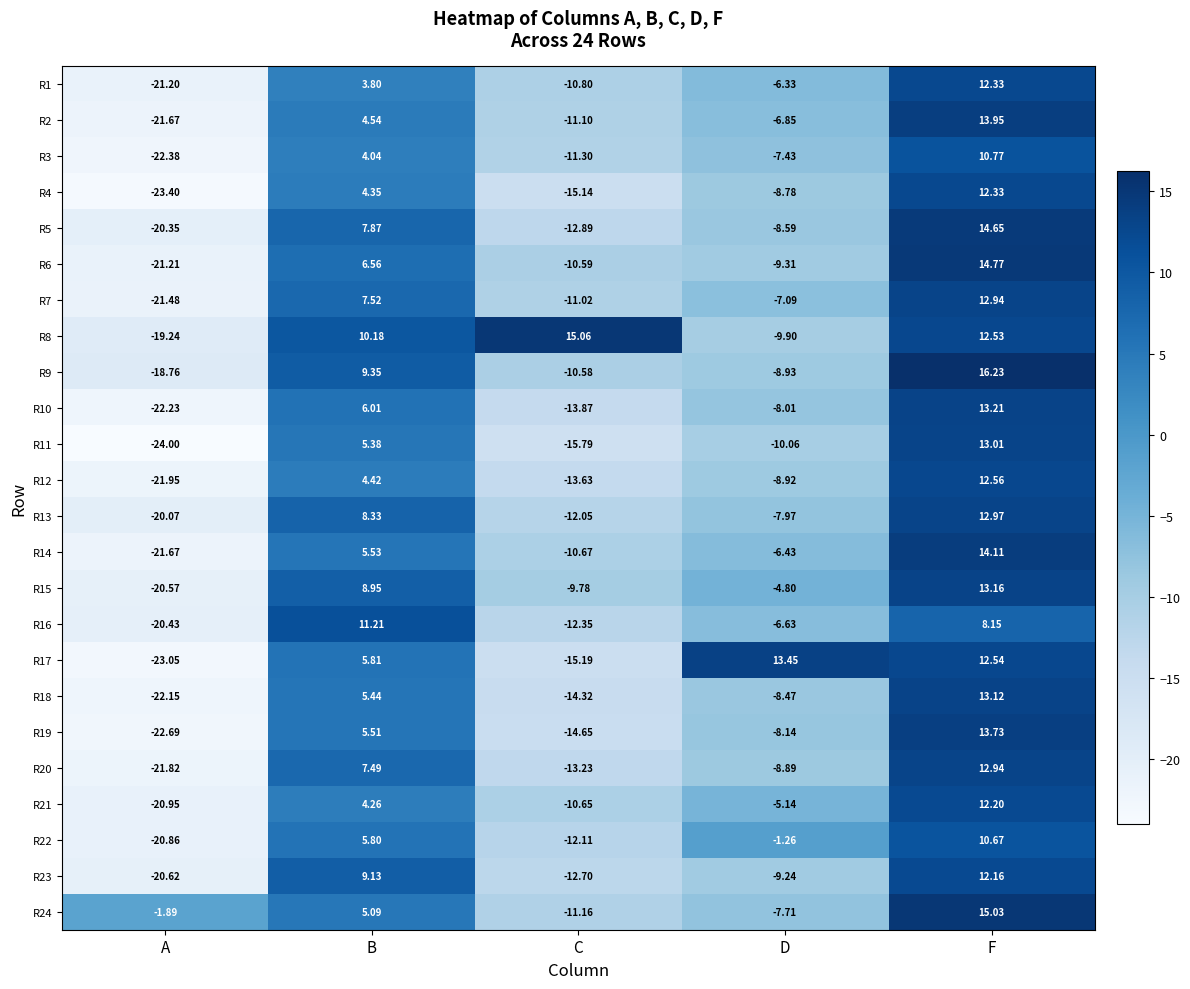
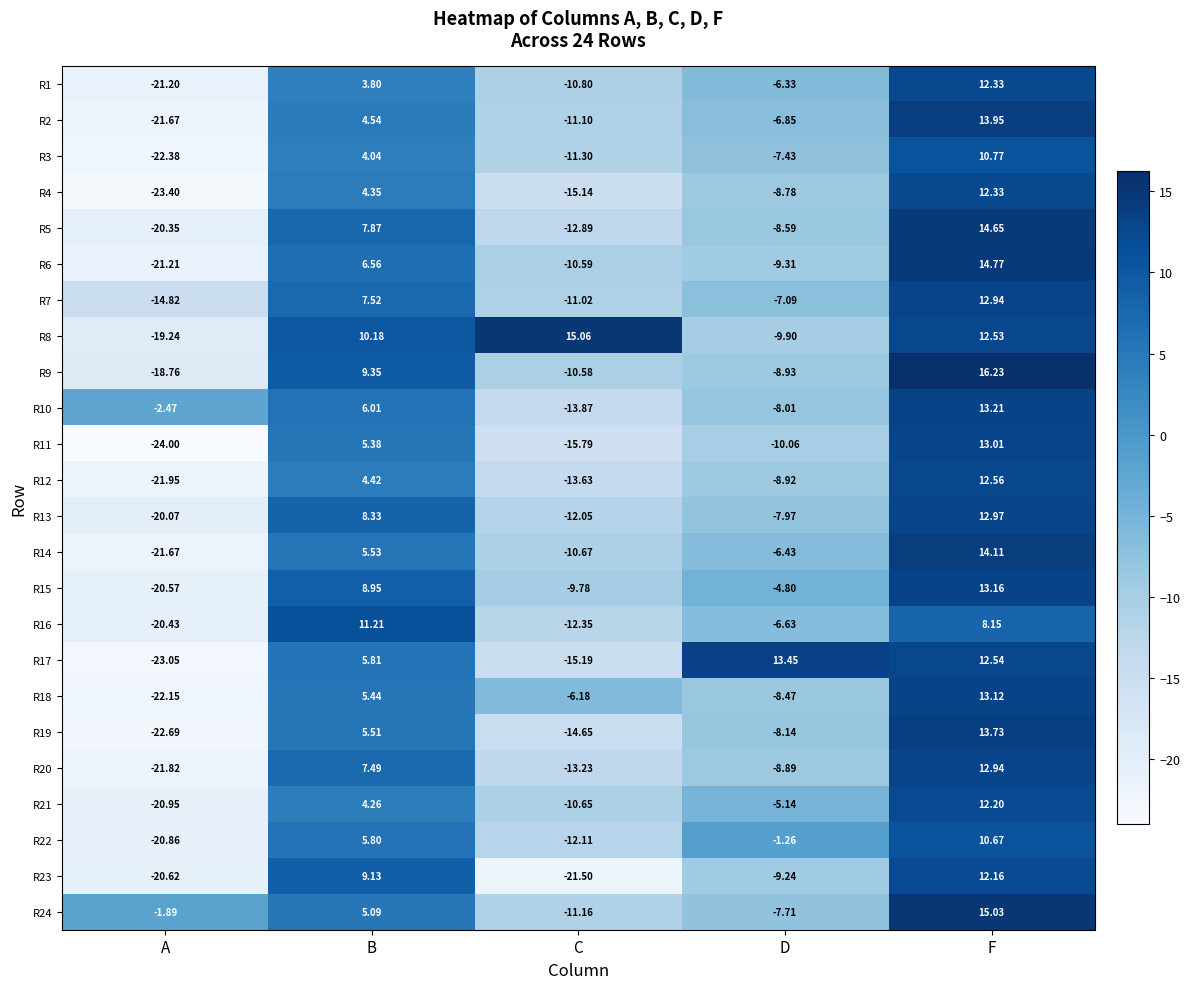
  {
    "R1": {
      "A": -21.20,
      "B": 3.80,
      "C": -10.80,
      "D": -6.33,
      "F": 12.33
    },
    "R2": {
      "A": -21.67,
      "B": 4.54,
      "C": -11.10,
      "D": -6.85,
      "F": 13.95
    },
    "R3": {
      "A": -22.38,
      "B": 4.04,
      "C": -11.30,
      "D": -7.43,
      "F": 10.77
    },
    "R4": {
      "A": -23.40,
      "B": 4.35,
      "C": -15.14,
      "D": -8.78,
      "F": 12.33
    },
    "R5": {
      "A": -20.35,
      "B": 7.87,
      "C": -12.89,
      "D": -8.59,
      "F": 14.65
    },
    "R6": {
      "A": -21.21,
      "B": 6.56,
      "C": -10.59,
      "D": -9.31,
      "F": 14.77
    },
    "R7": {
-     "A": -21.48,
+     "A": -14.82,
      "B": 7.52,
      "C": -11.02,
      "D": -7.09,
      "F": 12.94
    },
    "R8": {
      "A": -19.24,
      "B": 10.18,
      "C": 15.06,
      "D": -9.90,
      "F": 12.53
    },
    "R9": {
      "A": -18.76,
      "B": 9.35,
      "C": -10.58,
      "D": -8.93,
      "F": 16.23
    },
    "R10": {
-     "A": -22.23,
+     "A": -2.47,
      "B": 6.01,
      "C": -13.87,
      "D": -8.01,
      "F": 13.21
    },
    "R11": {
      "A": -24.00,
      "B": 5.38,
      "C": -15.79,
      "D": -10.06,
      "F": 13.01
    },
    "R12": {
      "A": -21.95,
      "B": 4.42,
      "C": -13.63,
      "D": -8.92,
      "F": 12.56
    },
    "R13": {
      "A": -20.07,
      "B": 8.33,
      "C": -12.05,
      "D": -7.97,
      "F": 12.97
    },
    "R14": {
      "A": -21.67,
      "B": 5.53,
      "C": -10.67,
      "D": -6.43,
      "F": 14.11
    },
    "R15": {
      "A": -20.57,
      "B": 8.95,
      "C": -9.78,
      "D": -4.80,
      "F": 13.16
    },
    "R16": {
      "A": -20.43,
      "B": 11.21,
      "C": -12.35,
      "D": -6.63,
      "F": 8.15
    },
    "R17": {
      "A": -23.05,
      "B": 5.81,
      "C": -15.19,
      "D": 13.45,
      "F": 12.54
    },
    "R18": {
      "A": -22.15,
      "B": 5.44,
-     "C": -14.32,
+     "C": -6.18,
      "D": -8.47,
      "F": 13.12
    },
    "R19": {
      "A": -22.69,
      "B": 5.51,
      "C": -14.65,
      "D": -8.14,
      "F": 13.73
    },
    "R20": {
      "A": -21.82,
      "B": 7.49,
      "C": -13.23,
      "D": -8.89,
      "F": 12.94
    },
    "R21": {
      "A": -20.95,
      "B": 4.26,
      "C": -10.65,
      "D": -5.14,
      "F": 12.20
    },
    "R22": {
      "A": -20.86,
      "B": 5.80,
      "C": -12.11,
      "D": -1.26,
      "F": 10.67
    },
    "R23": {
      "A": -20.62,
      "B": 9.13,
-     "C": -12.70,
+     "C": -21.50,
      "D": -9.24,
      "F": 12.16
    },
    "R24": {
      "A": -1.89,
      "B": 5.09,
      "C": -11.16,
      "D": -7.71,
      "F": 15.03
    }
  }
